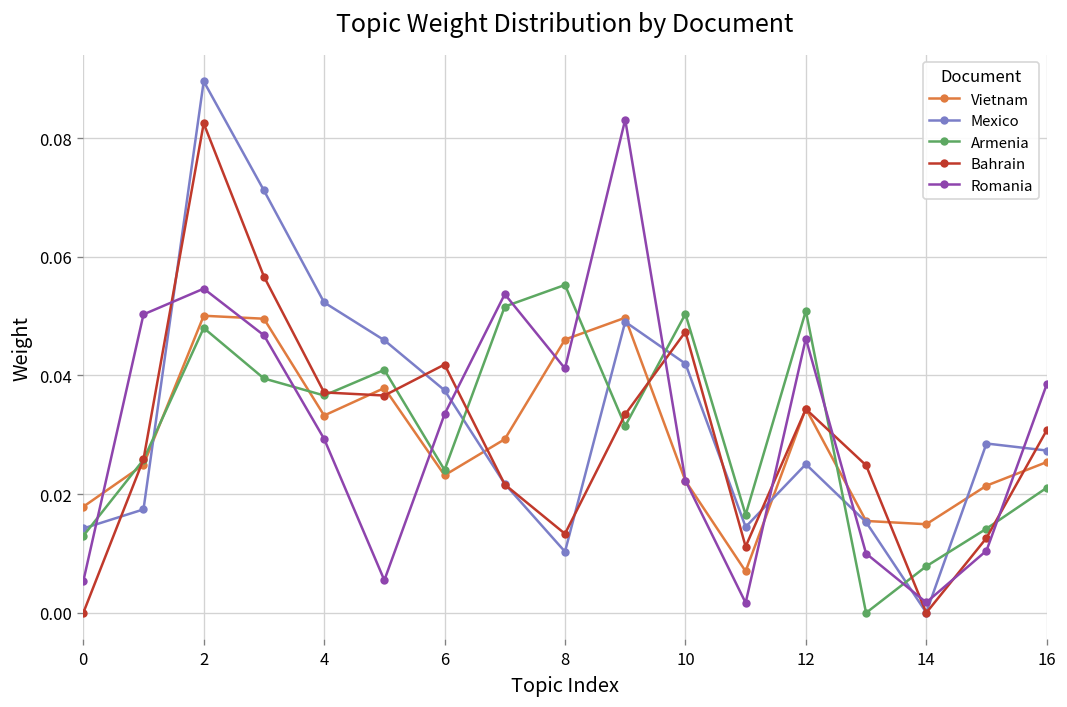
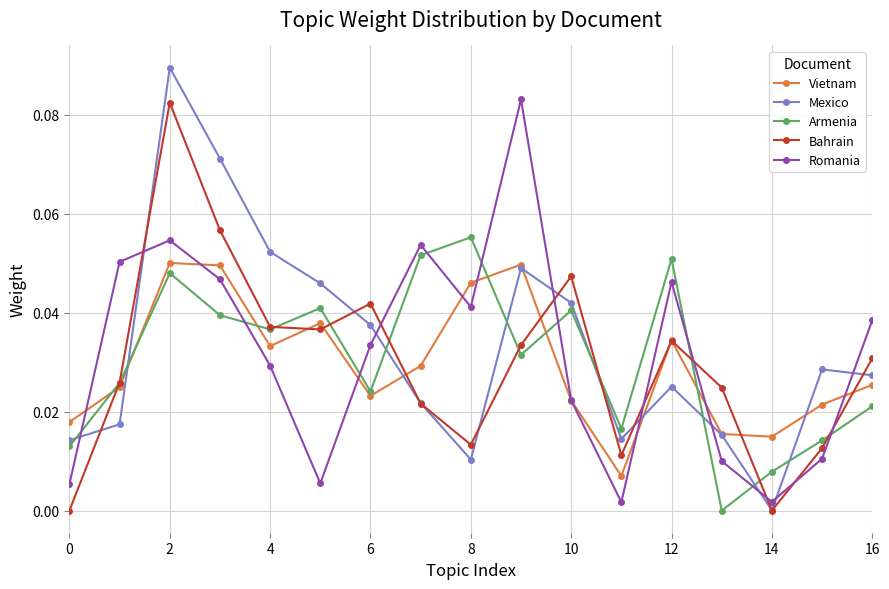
  {
    "Vietnam": {
      "0": 0.018,
      "2": 0.050,
      "4": 0.033,
      "6": 0.023,
      "8": 0.046,
      "14": 0.015,
      "16": 0.025
    },
    "Mexico": {
      "0": 0.014,
      "2": 0.090,
      "4": 0.052,
      "6": 0.037,
      "8": 0.010,
      "10": 0.042,
      "12": 0.025,
      "16": 0.027
    },
    "Armenia": {
      "0": 0.013,
      "2": 0.048,
      "6": 0.024,
      "8": 0.055,
-     "10": 0.050,
+     "10": 0.040,
      "12": 0.051,
      "14": 0.008,
      "16": 0.021
    },
    "Bahrain": {
      "0": 0.000,
      "2": 0.082,
      "6": 0.042,
      "8": 0.013,
      "10": 0.047,
      "16": 0.031
    },
    "Romania": {
      "0": 0.005,
      "2": 0.055,
      "4": 0.029,
      "6": 0.033,
      "8": 0.041,
      "12": 0.046,
      "14": 0.002,
      "16": 0.038
    }
  }
